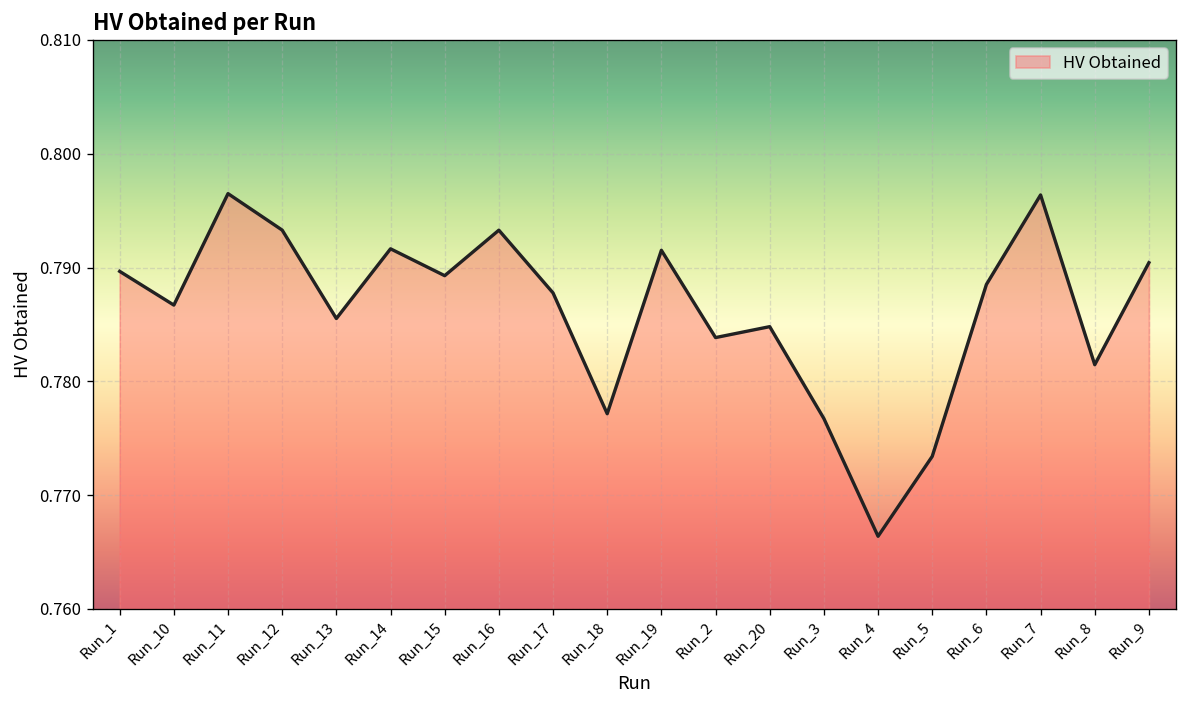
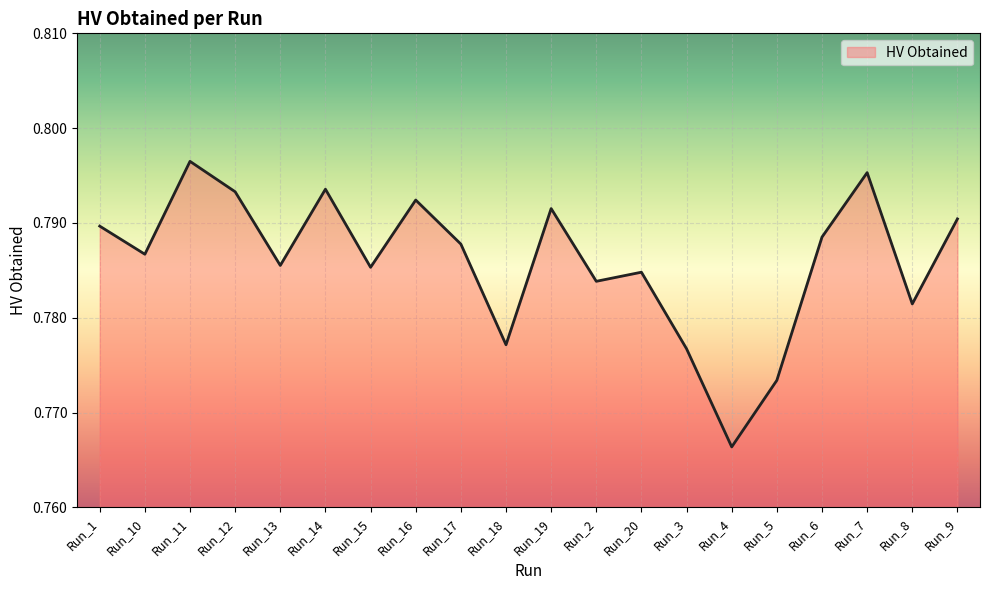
  {
    "Run_1": 0.790,
    "Run_10": 0.787,
    "Run_11": 0.796,
    "Run_12": 0.793,
    "Run_13": 0.786,
-   "Run_14": 0.792,
-   "Run_15": 0.789,
-   "Run_16": 0.793,
+   "Run_14": 0.794,
+   "Run_15": 0.785,
+   "Run_16": 0.792,
    "Run_17": 0.788,
    "Run_18": 0.777,
    "Run_19": 0.792,
    "Run_2": 0.784,
    "Run_20": 0.785,
    "Run_3": 0.777,
    "Run_4": 0.766,
    "Run_5": 0.773,
    "Run_6": 0.789,
-   "Run_7": 0.796,
+   "Run_7": 0.795,
    "Run_8": 0.781,
    "Run_9": 0.790
  }
